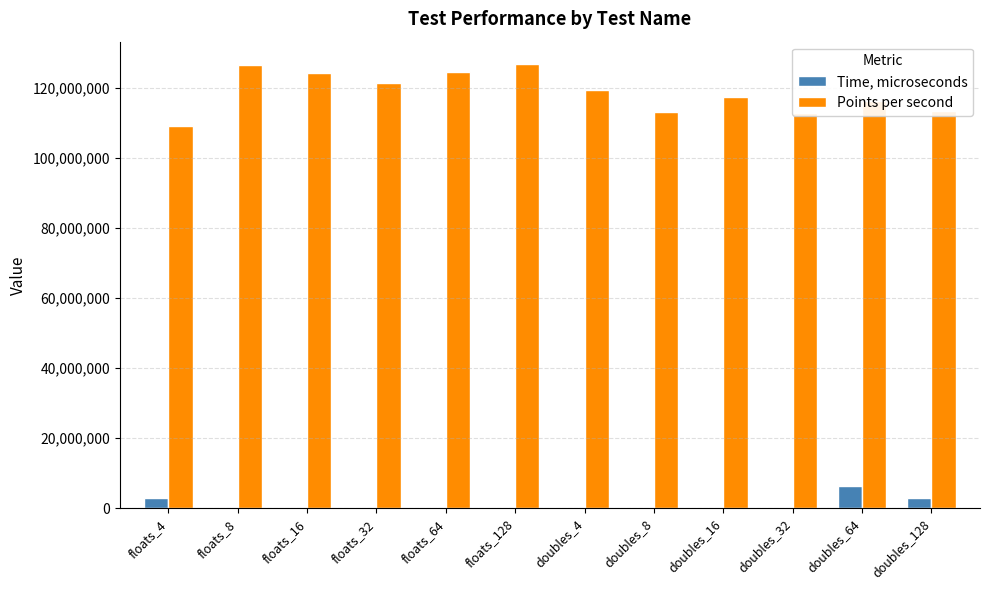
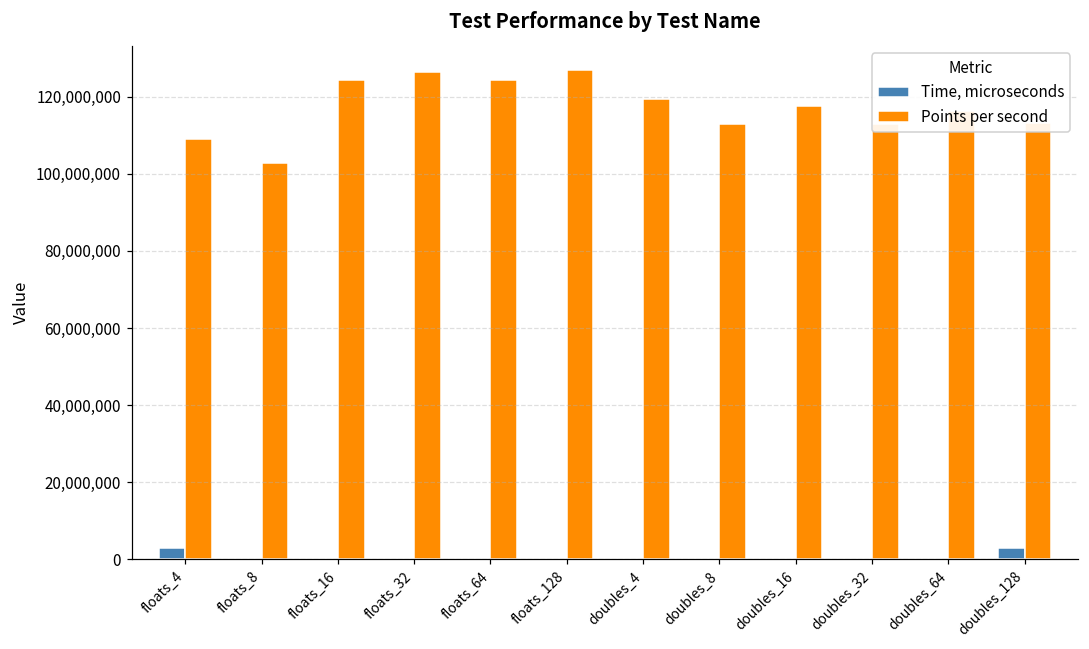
  {
    "Time, microseconds": {
      "floats_4": "3,000,000",
-     "doubles_64": "6,000,000",
+     "doubles_64": "0",
      "doubles_128": "3,000,000"
    },
    "Points per second": {
      "floats_4": "109,000,000",
-     "floats_8": "127,000,000",
+     "floats_8": "103,000,000",
      "floats_16": "124,000,000",
-     "floats_32": "121,000,000",
+     "floats_32": "126,000,000",
      "floats_64": "124,000,000",
      "floats_128": "127,000,000",
      "doubles_4": "119,000,000",
      "doubles_8": "113,000,000",
      "doubles_16": "117,000,000"
    }
  }
